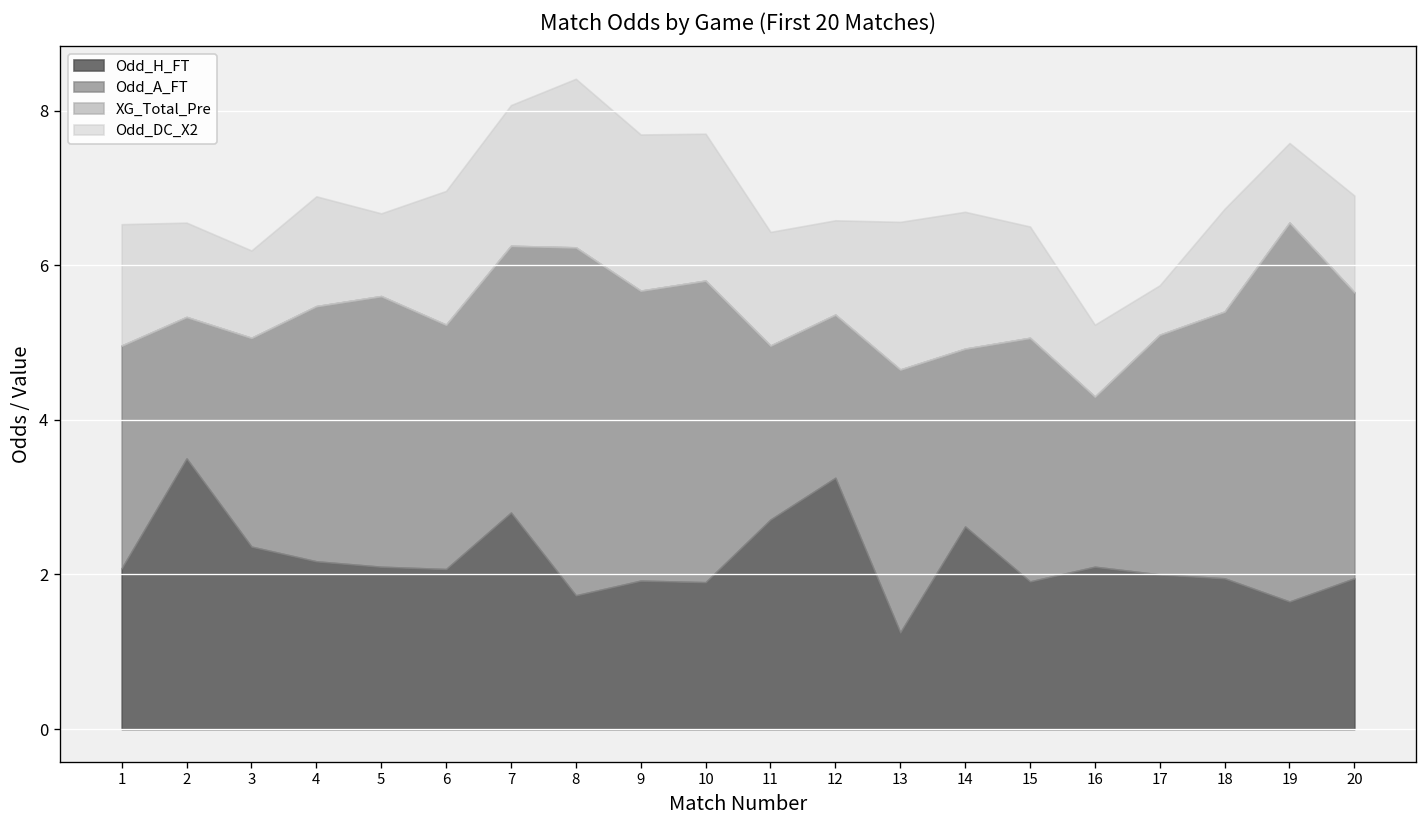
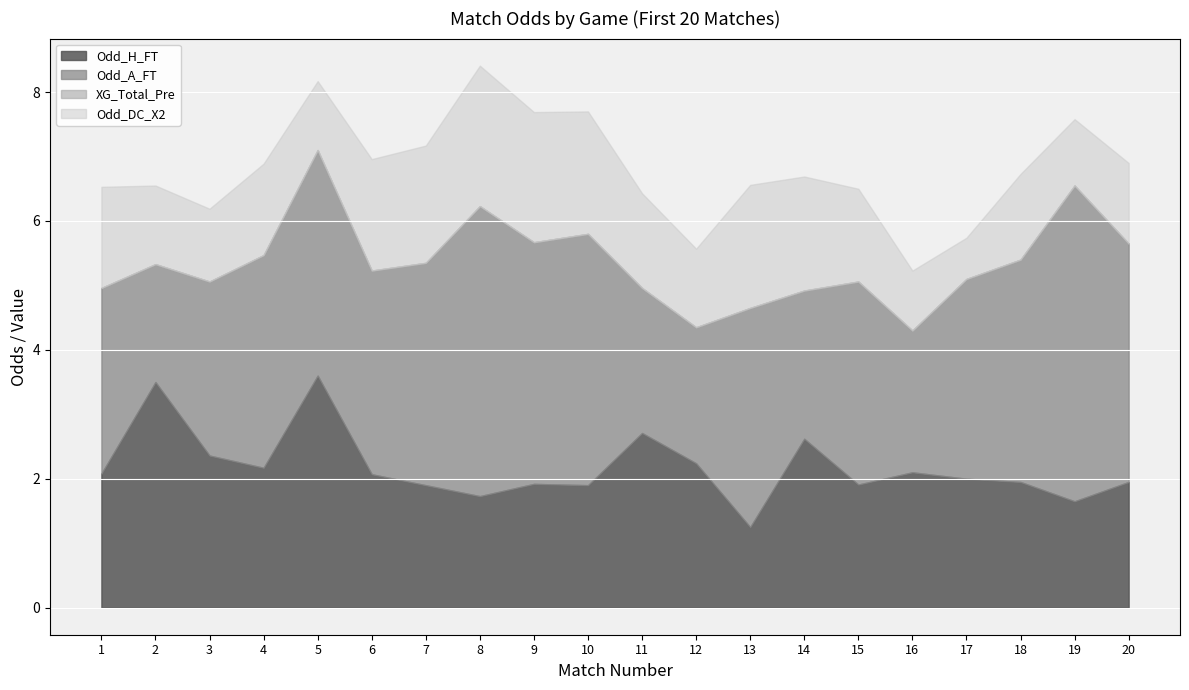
  {
    "Odd_H_FT": {
      "1": 2.1,
      "2": 3.5,
      "3": 2.4,
      "4": 2.2,
-     "5": 2.1,
+     "5": 3.6,
      "6": 2.1,
-     "7": 2.8,
+     "7": 1.9,
      "8": 1.7,
      "9": 1.9,
      "10": 1.9,
      "11": 2.7,
-     "12": 3.3,
+     "12": 2.2,
      "13": 1.3,
      "14": 2.6,
      "15": 1.9,
      "16": 2.1,
      "17": 2.0,
      "18": 2.0,
      "19": 1.7,
      "20": 2.0
    }
  }
